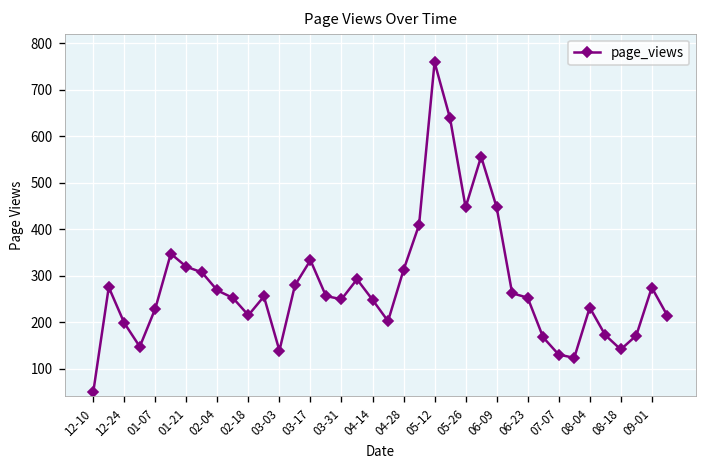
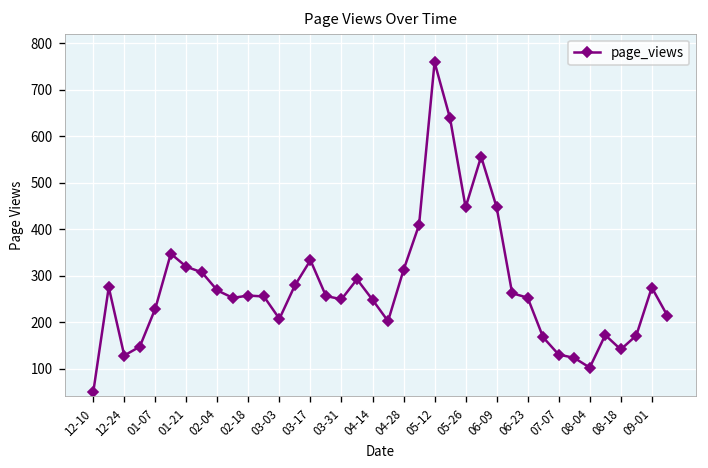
  {
    "12-10": 50,
-   "12-24": 200,
+   "12-24": 130,
    "01-07": 230,
    "01-21": 320,
    "02-04": 270,
-   "02-18": 210,
-   "03-03": 140,
+   "02-18": 260,
+   "03-03": 210,
    "03-17": 330,
    "03-31": 250,
    "04-14": 250,
    "04-28": 310,
    "05-12": 760,
    "05-26": 450,
    "06-09": 450,
    "06-23": 250,
    "07-07": 130,
-   "08-04": 230,
+   "08-04": 100,
    "08-18": 140,
    "09-01": 270
  }
